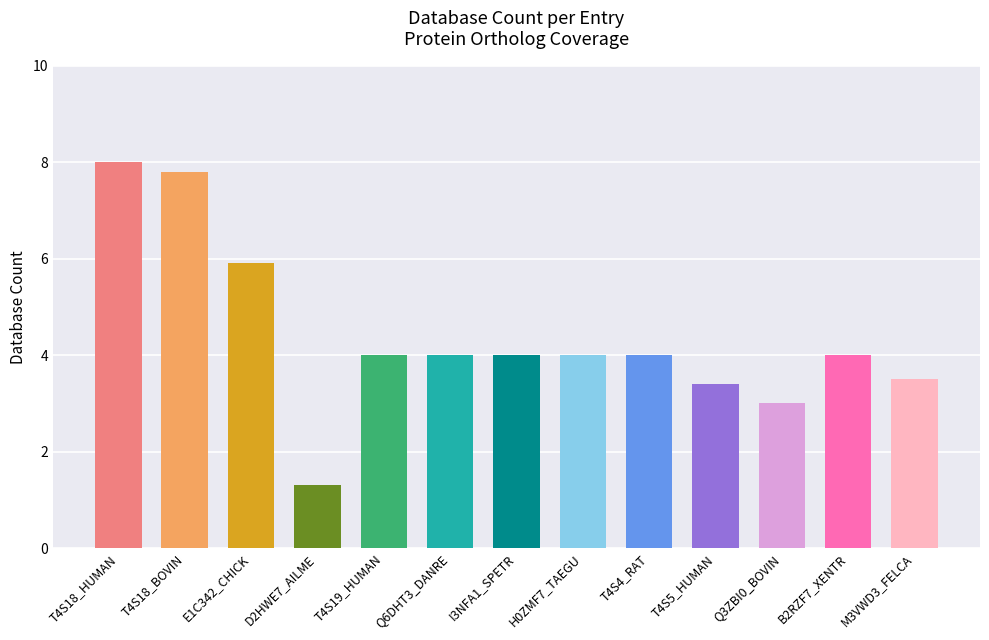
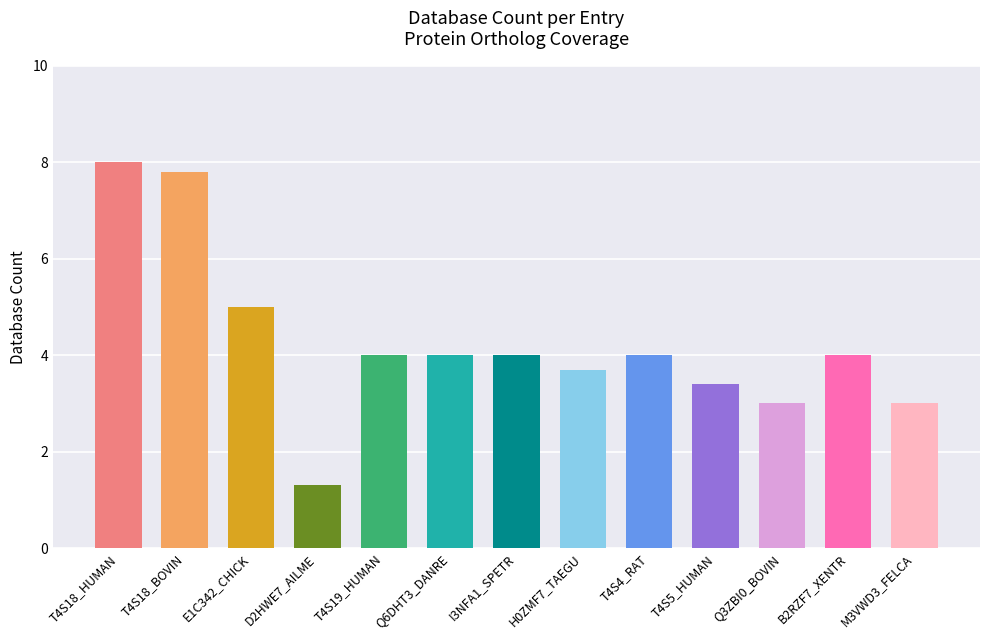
  {
    "T4S18_HUMAN": 8.0,
    "T4S18_BOVIN": 7.8,
-   "E1C342_CHICK": 5.9,
+   "E1C342_CHICK": 5.0,
    "D2HWE7_AILME": 1.3,
    "T4S19_HUMAN": 4.0,
    "Q6DHT3_DANRE": 4.0,
    "I3NFA1_SPETR": 4.0,
-   "H0ZMF7_TAEGU": 4.0,
+   "H0ZMF7_TAEGU": 3.7,
    "T4S4_RAT": 4.0,
    "T4S5_HUMAN": 3.4,
    "Q3ZBI0_BOVIN": 3.0,
    "B2RZF7_XENTR": 4.0,
-   "M3VWD3_FELCA": 3.5
+   "M3VWD3_FELCA": 3.0
  }
